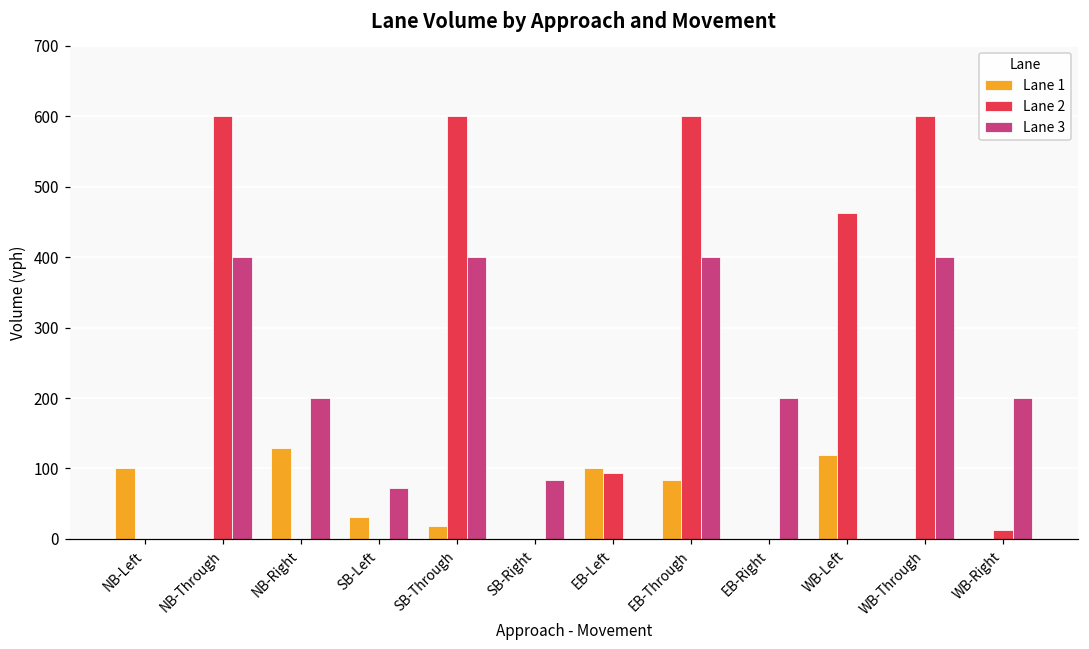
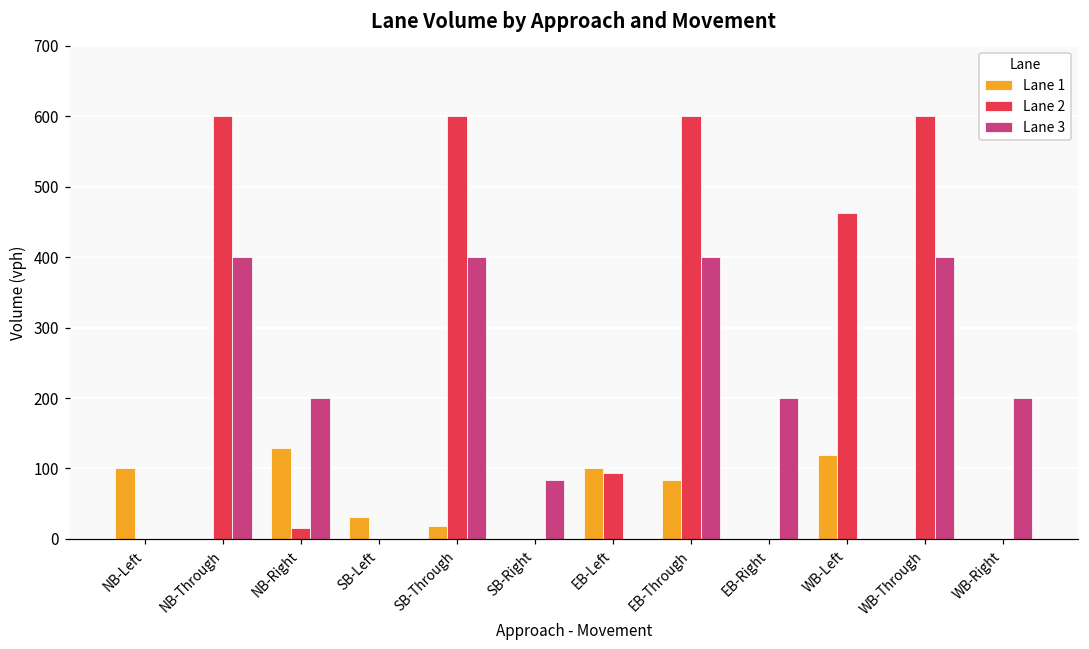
  {
    "Lane 1": {
      "NB-Left": 100,
      "NB-Through": 0,
      "NB-Right": 130,
      "SB-Left": 30,
      "SB-Through": 20,
      "SB-Right": 0,
      "EB-Left": 100,
      "EB-Through": 80,
      "EB-Right": 0,
      "WB-Left": 120,
      "WB-Through": 0,
      "WB-Right": 0
    },
    "Lane 2": {
      "NB-Left": 0,
      "NB-Through": 600,
-     "NB-Right": 0,
+     "NB-Right": 20,
      "SB-Left": 0,
      "SB-Through": 600,
      "SB-Right": 0,
      "EB-Left": 90,
      "EB-Through": 600,
      "EB-Right": 0,
      "WB-Left": 460,
      "WB-Through": 600,
-     "WB-Right": 10
+     "WB-Right": 0
    },
    "Lane 3": {
      "NB-Left": 0,
      "NB-Through": 400,
      "NB-Right": 200,
-     "SB-Left": 70,
+     "SB-Left": 0,
      "SB-Through": 400,
      "SB-Right": 80,
      "EB-Left": 0,
      "EB-Through": 400,
      "EB-Right": 200,
      "WB-Left": 0,
      "WB-Through": 400,
      "WB-Right": 200
    }
  }
